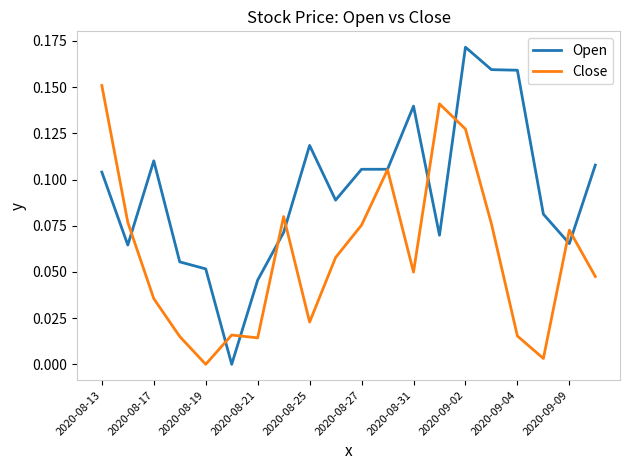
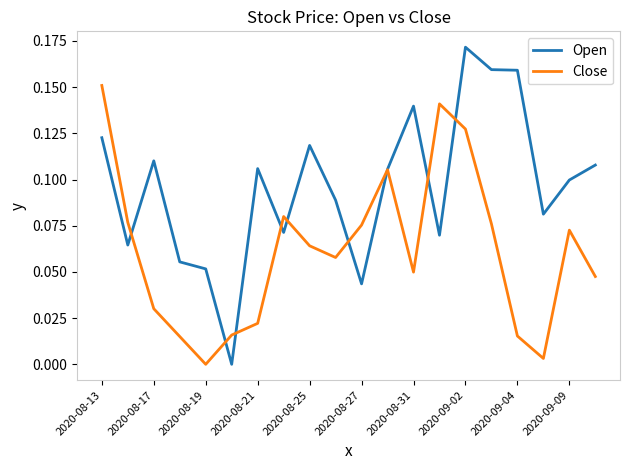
  {
    "Open": {
-     "2020-08-13": 0.104,
+     "2020-08-13": 0.123,
      "2020-08-17": 0.110,
      "2020-08-19": 0.052,
-     "2020-08-21": 0.046,
+     "2020-08-21": 0.106,
      "2020-08-25": 0.118,
-     "2020-08-27": 0.106,
+     "2020-08-27": 0.044,
      "2020-08-31": 0.140,
      "2020-09-02": 0.172,
      "2020-09-04": 0.159,
-     "2020-09-09": 0.065
+     "2020-09-09": 0.100
    },
    "Close": {
      "2020-08-13": 0.151,
-     "2020-08-17": 0.036,
+     "2020-08-17": 0.030,
      "2020-08-19": 0.000,
-     "2020-08-21": 0.014,
-     "2020-08-25": 0.023,
+     "2020-08-21": 0.022,
+     "2020-08-25": 0.064,
      "2020-08-27": 0.075,
      "2020-08-31": 0.050,
      "2020-09-02": 0.127,
      "2020-09-04": 0.015,
      "2020-09-09": 0.073
    }
  }
